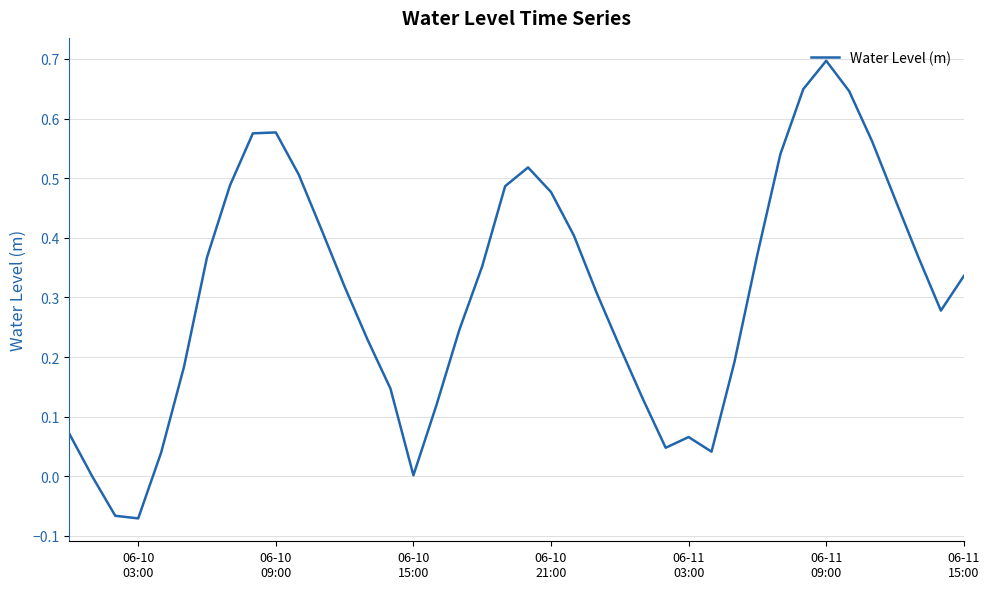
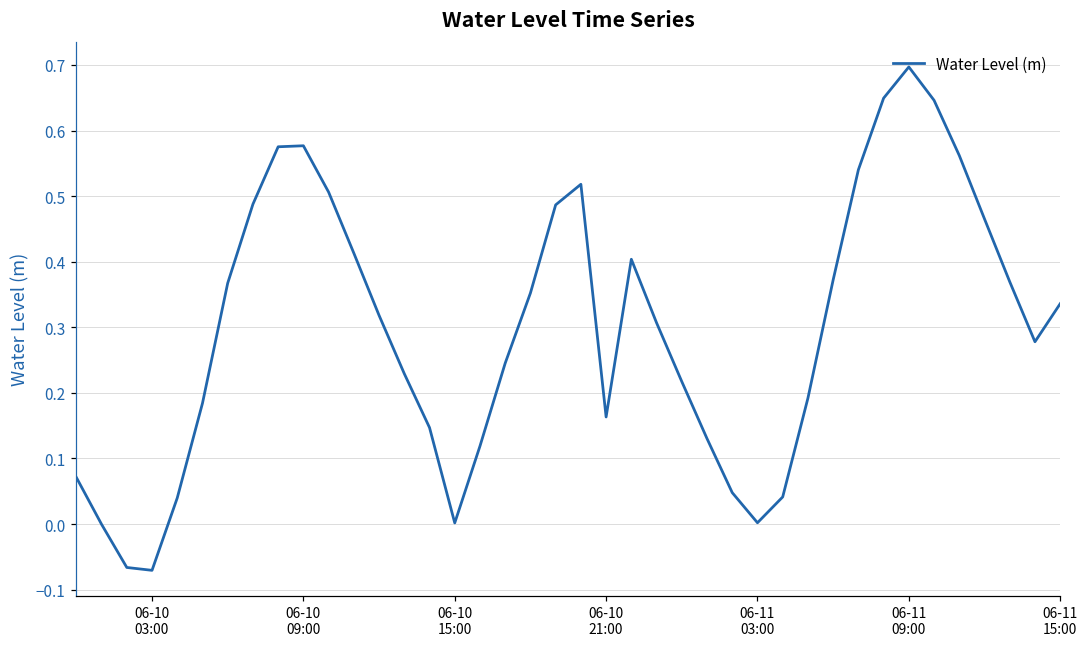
  {
    "06-10 03:00": -0.07,
    "06-10 09:00": 0.58,
    "06-10 15:00": 0.00,
-   "06-10 21:00": 0.48,
-   "06-11 03:00": 0.07,
+   "06-10 21:00": 0.16,
+   "06-11 03:00": 0.00,
    "06-11 09:00": 0.70,
    "06-11 15:00": 0.34
  }
